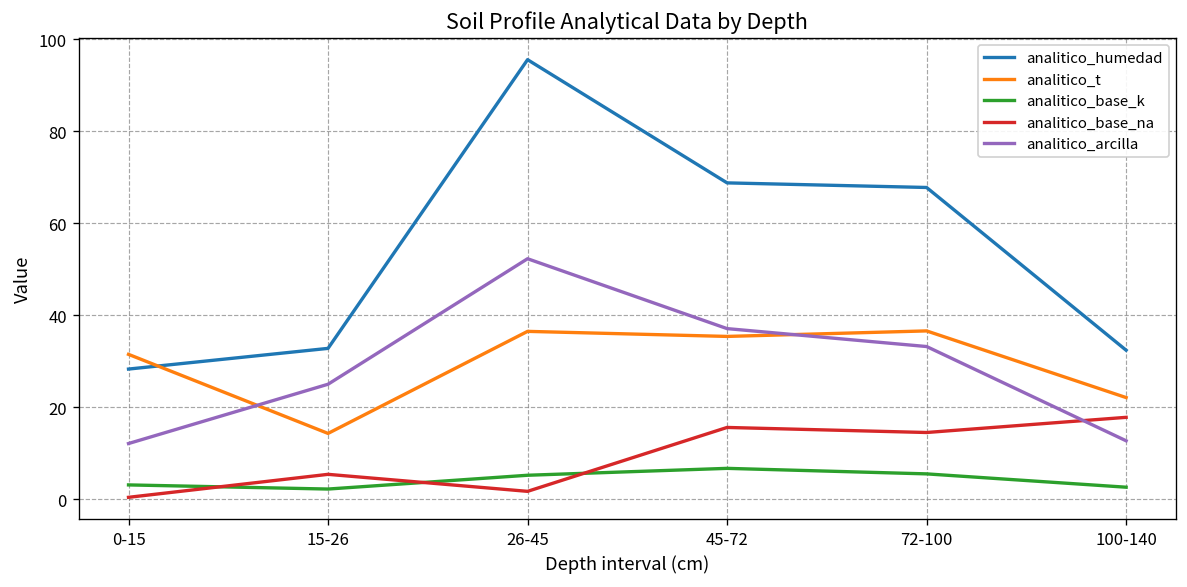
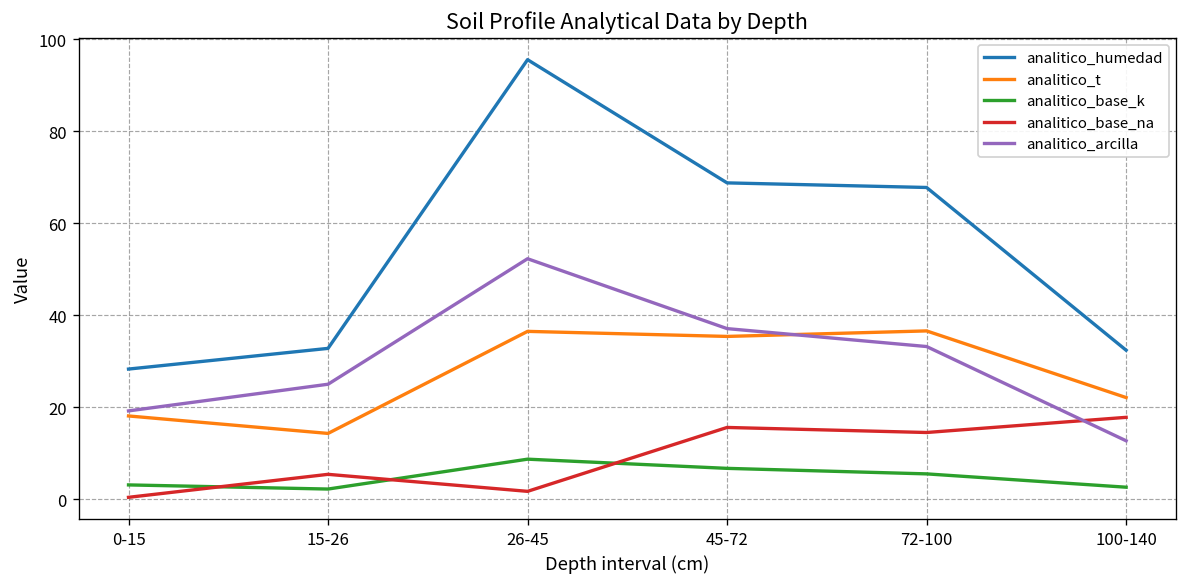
  {
    "analitico_humedad": {
      "0-15": 28,
      "15-26": 33,
      "26-45": 96,
      "45-72": 69,
      "72-100": 68,
      "100-140": 32
    },
    "analitico_t": {
-     "0-15": 32,
+     "0-15": 18,
      "15-26": 14,
      "26-45": 37,
      "45-72": 35,
      "72-100": 37,
      "100-140": 22
    },
    "analitico_base_k": {
      "0-15": 3,
      "15-26": 2,
-     "26-45": 5,
+     "26-45": 9,
      "45-72": 7,
      "72-100": 6,
      "100-140": 3
    },
    "analitico_base_na": {
      "0-15": 0,
      "15-26": 5,
      "26-45": 2,
      "45-72": 16,
      "72-100": 15,
      "100-140": 18
    },
    "analitico_arcilla": {
-     "0-15": 12,
+     "0-15": 19,
      "15-26": 25,
      "26-45": 52,
      "45-72": 37,
      "72-100": 33,
      "100-140": 13
    }
  }
